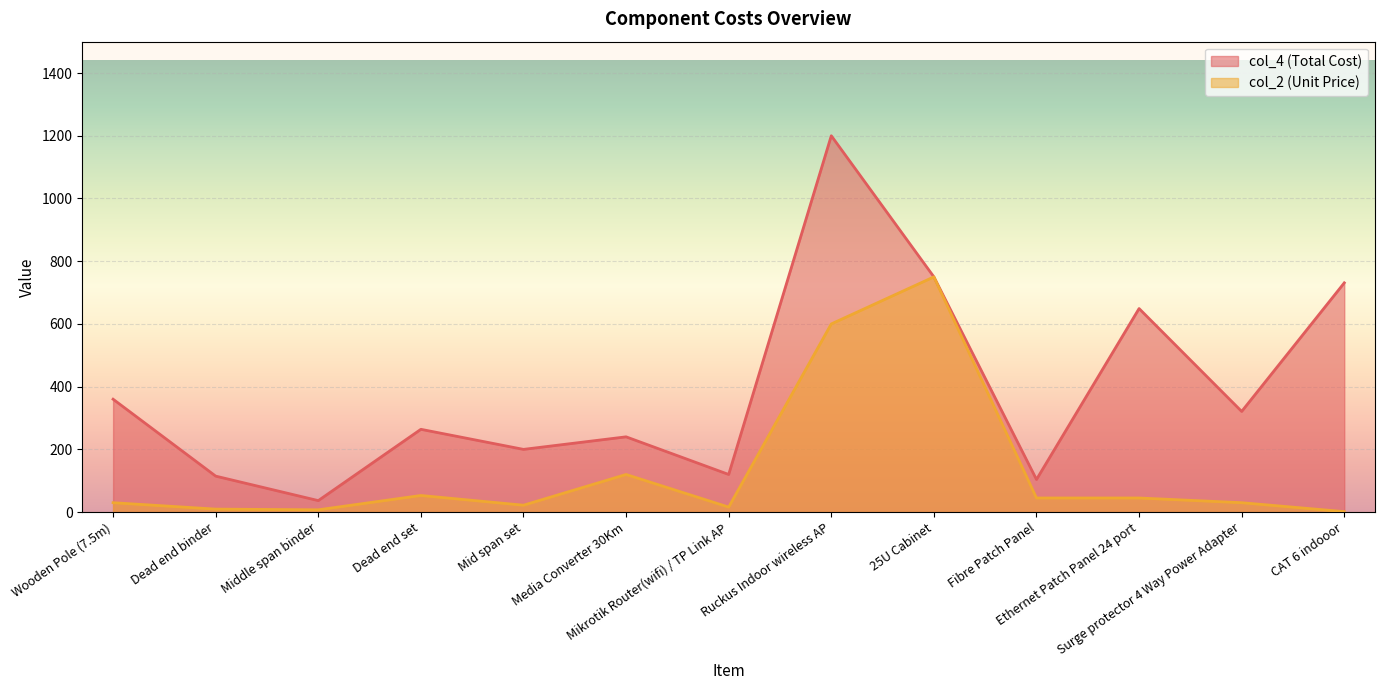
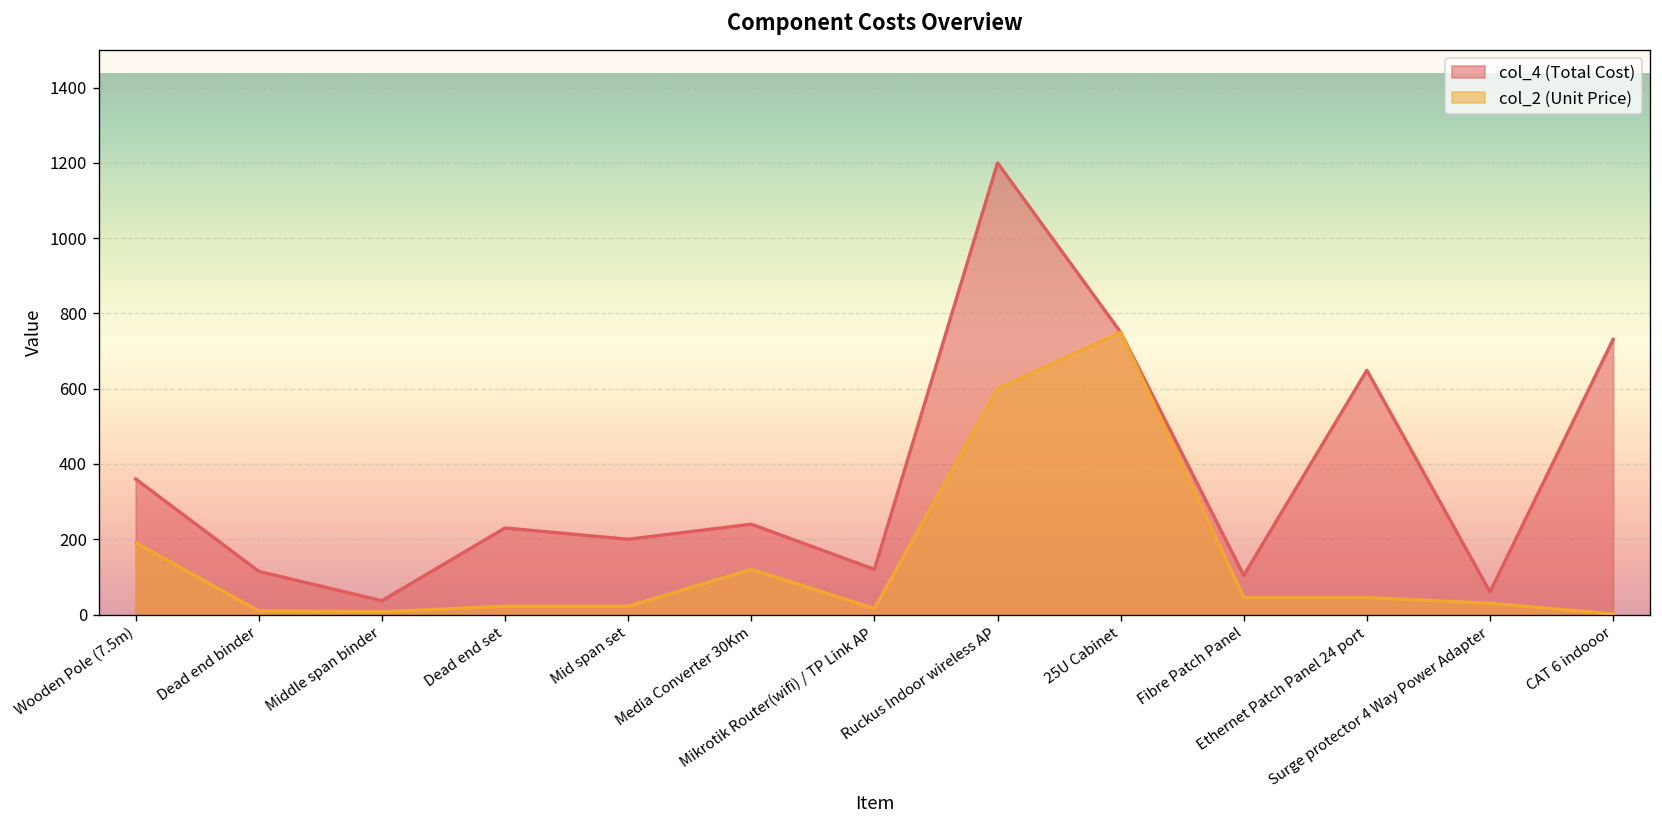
  {
    "col_4 (Total Cost)": {
      "Wooden Pole (7.5m)": 360,
      "Dead end binder": 110,
      "Middle span binder": 40,
-     "Dead end set": 260,
+     "Dead end set": 230,
      "Mid span set": 200,
      "Media Converter 30Km": 240,
      "Mikrotik Router(wifi) / TP Link AP": 120,
      "Ruckus Indoor wireless AP": 1200,
      "Fibre Patch Panel": 100,
      "Ethernet Patch Panel 24 port": 650,
-     "Surge protector 4 Way Power Adapter": 320,
+     "Surge protector 4 Way Power Adapter": 60,
      "CAT 6 indooor": 730
    },
    "col_2 (Unit Price)": {
-     "Wooden Pole (7.5m)": 30,
+     "Wooden Pole (7.5m)": 190,
      "Dead end binder": 10,
      "Middle span binder": 10,
-     "Dead end set": 50,
+     "Dead end set": 20,
      "Mid span set": 20,
      "Media Converter 30Km": 120,
      "Mikrotik Router(wifi) / TP Link AP": 20,
      "Ruckus Indoor wireless AP": 600,
      "Fibre Patch Panel": 50,
      "Ethernet Patch Panel 24 port": 50,
      "Surge protector 4 Way Power Adapter": 30,
      "CAT 6 indooor": 0
    }
  }
